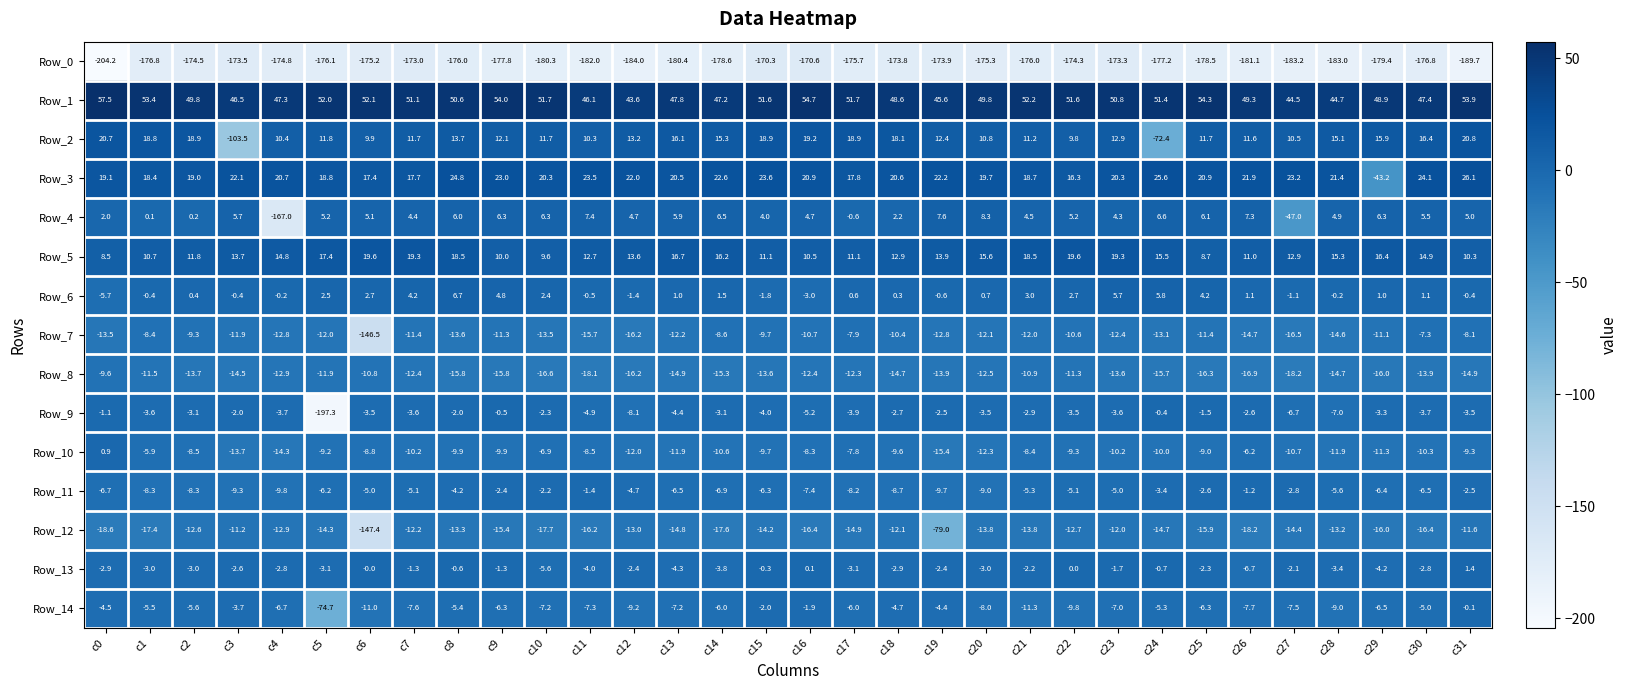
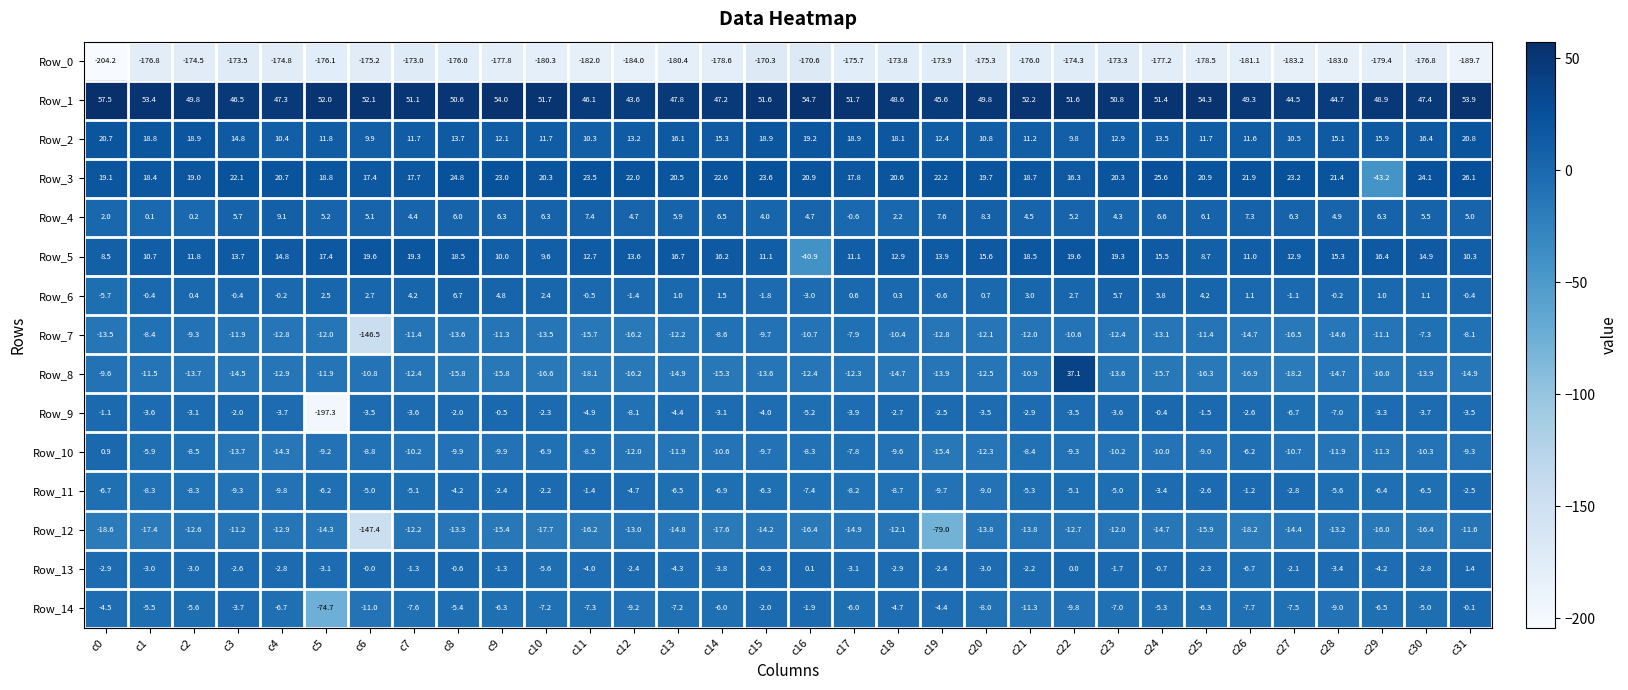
  {
    "Row_2": {
      "c0": 20.7,
      "c1": 18.8,
      "c2": 18.9,
-     "c3": -103.5,
+     "c3": 14.8,
      "c4": 10.4,
      "c5": 11.8,
      "c6": 9.9,
      "c7": 11.7,
      "c8": 13.7,
      "c9": 12.1,
      "c10": 11.7,
      "c11": 10.3,
      "c12": 13.2,
      "c13": 16.1,
      "c14": 15.3,
      "c15": 18.9,
      "c16": 19.2,
      "c17": 18.9,
      "c18": 18.1,
      "c19": 12.4,
      "c20": 10.8,
      "c21": 11.2,
      "c22": 9.8,
      "c23": 12.9,
-     "c24": -72.4,
+     "c24": 13.5,
      "c25": 11.7,
      "c26": 11.6,
      "c27": 10.5,
      "c28": 15.1,
      "c29": 15.9,
      "c30": 16.4,
      "c31": 20.8
    },
    "Row_4": {
      "c0": 2.0,
      "c1": 0.1,
      "c2": 0.2,
      "c3": 5.7,
-     "c4": -167.0,
+     "c4": 9.1,
      "c5": 5.2,
      "c6": 5.1,
      "c7": 4.4,
      "c8": 6.0,
      "c9": 6.3,
      "c10": 6.3,
      "c11": 7.4,
      "c12": 4.7,
      "c13": 5.9,
      "c14": 6.5,
      "c15": 4.0,
      "c16": 4.7,
      "c17": -0.6,
      "c18": 2.2,
      "c19": 7.6,
      "c20": 8.3,
      "c21": 4.5,
      "c22": 5.2,
      "c23": 4.3,
      "c24": 6.6,
      "c25": 6.1,
      "c26": 7.3,
-     "c27": -47.0,
+     "c27": 6.3,
      "c28": 4.9,
      "c29": 6.3,
      "c30": 5.5,
      "c31": 5.0
    },
    "Row_5": {
      "c0": 8.5,
      "c1": 10.7,
      "c2": 11.8,
      "c3": 13.7,
      "c4": 14.8,
      "c5": 17.4,
      "c6": 19.6,
      "c7": 19.3,
      "c8": 18.5,
      "c9": 10.0,
      "c10": 9.6,
      "c11": 12.7,
      "c12": 13.6,
      "c13": 16.7,
      "c14": 16.2,
      "c15": 11.1,
-     "c16": 10.5,
+     "c16": -40.9,
      "c17": 11.1,
      "c18": 12.9,
      "c19": 13.9,
      "c20": 15.6,
      "c21": 18.5,
      "c22": 19.6,
      "c23": 19.3,
      "c24": 15.5,
      "c25": 8.7,
      "c26": 11.0,
      "c27": 12.9,
      "c28": 15.3,
      "c29": 16.4,
      "c30": 14.9,
      "c31": 10.3
    },
    "Row_8": {
      "c0": -9.6,
      "c1": -11.5,
      "c2": -13.7,
      "c3": -14.5,
      "c4": -12.9,
      "c5": -11.9,
      "c6": -10.8,
      "c7": -12.4,
      "c8": -15.8,
      "c9": -15.8,
      "c10": -16.6,
      "c11": -18.1,
      "c12": -16.2,
      "c13": -14.9,
      "c14": -15.3,
      "c15": -13.6,
      "c16": -12.4,
      "c17": -12.3,
      "c18": -14.7,
      "c19": -13.9,
      "c20": -12.5,
      "c21": -10.9,
-     "c22": -11.3,
+     "c22": 37.1,
      "c23": -13.6,
      "c24": -15.7,
      "c25": -16.3,
      "c26": -16.9,
      "c27": -18.2,
      "c28": -14.7,
      "c29": -16.0,
      "c30": -13.9,
      "c31": -14.9
    }
  }
